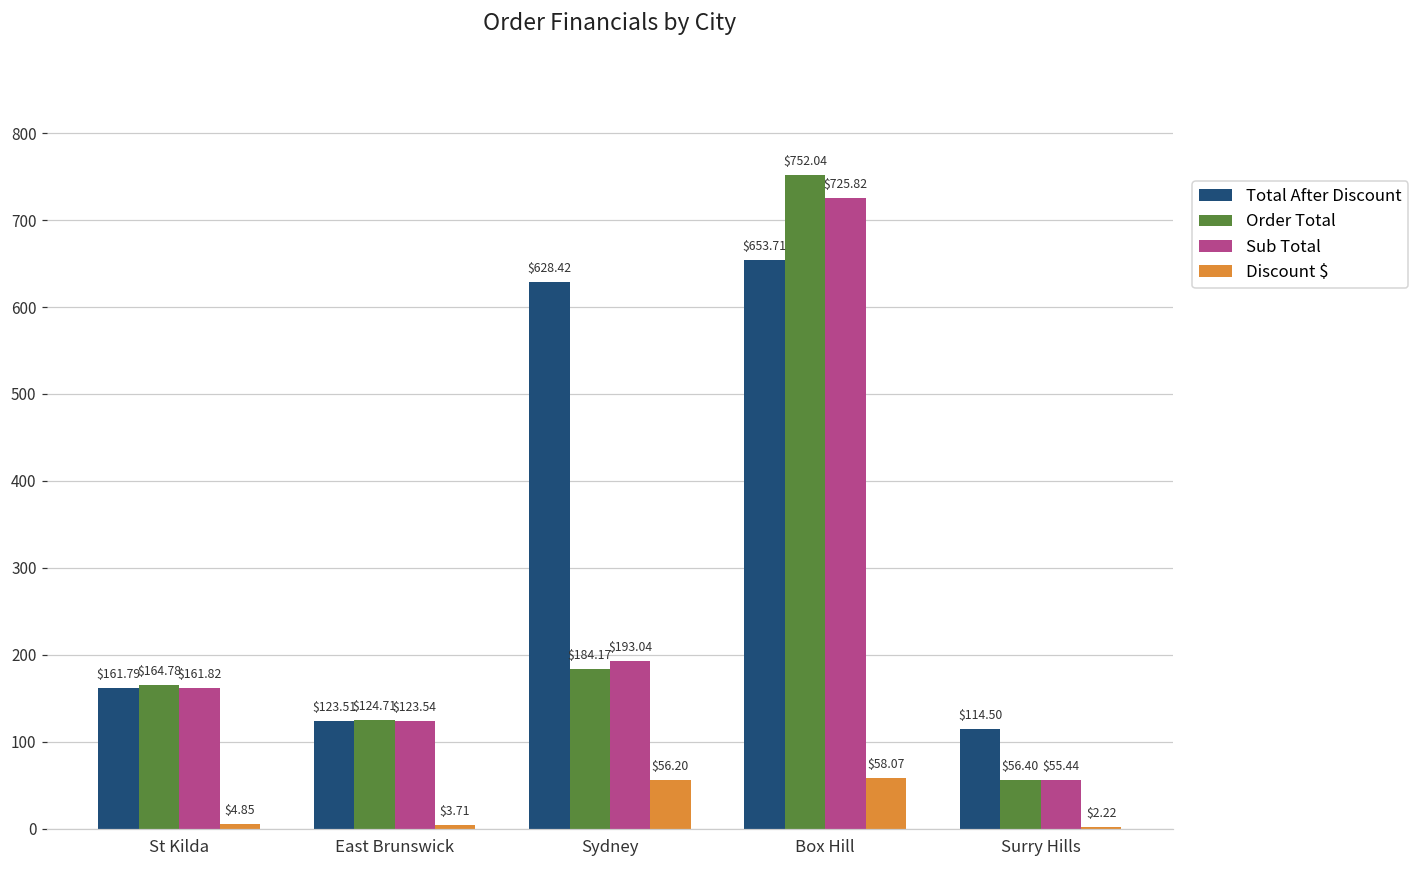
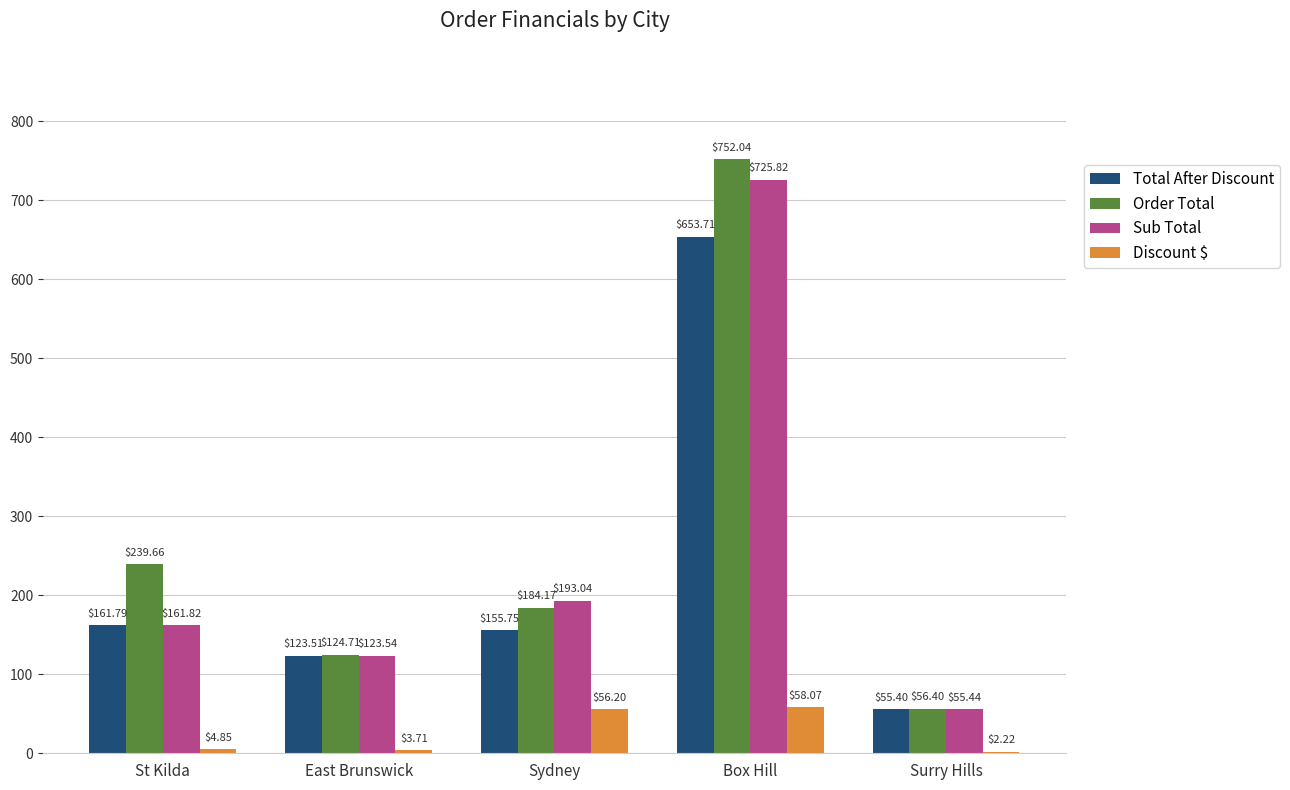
  {
    "Total After Discount": {
      "St Kilda": "$161.79",
      "East Brunswick": "$123.51",
-     "Sydney": "$628.42",
+     "Sydney": "$155.75",
      "Box Hill": "$653.71",
-     "Surry Hills": "$114.50"
+     "Surry Hills": "$55.40"
    },
    "Order Total": {
-     "St Kilda": "$164.78",
+     "St Kilda": "$239.66",
      "East Brunswick": "$124.71",
      "Sydney": "$184.17",
      "Box Hill": "$752.04",
      "Surry Hills": "$56.40"
    },
    "Sub Total": {
      "St Kilda": "$161.82",
      "East Brunswick": "$123.54",
      "Sydney": "$193.04",
      "Box Hill": "$725.82",
      "Surry Hills": "$55.44"
    },
    "Discount $": {
      "St Kilda": "$4.85",
      "East Brunswick": "$3.71",
      "Sydney": "$56.20",
      "Box Hill": "$58.07",
      "Surry Hills": "$2.22"
    }
  }
